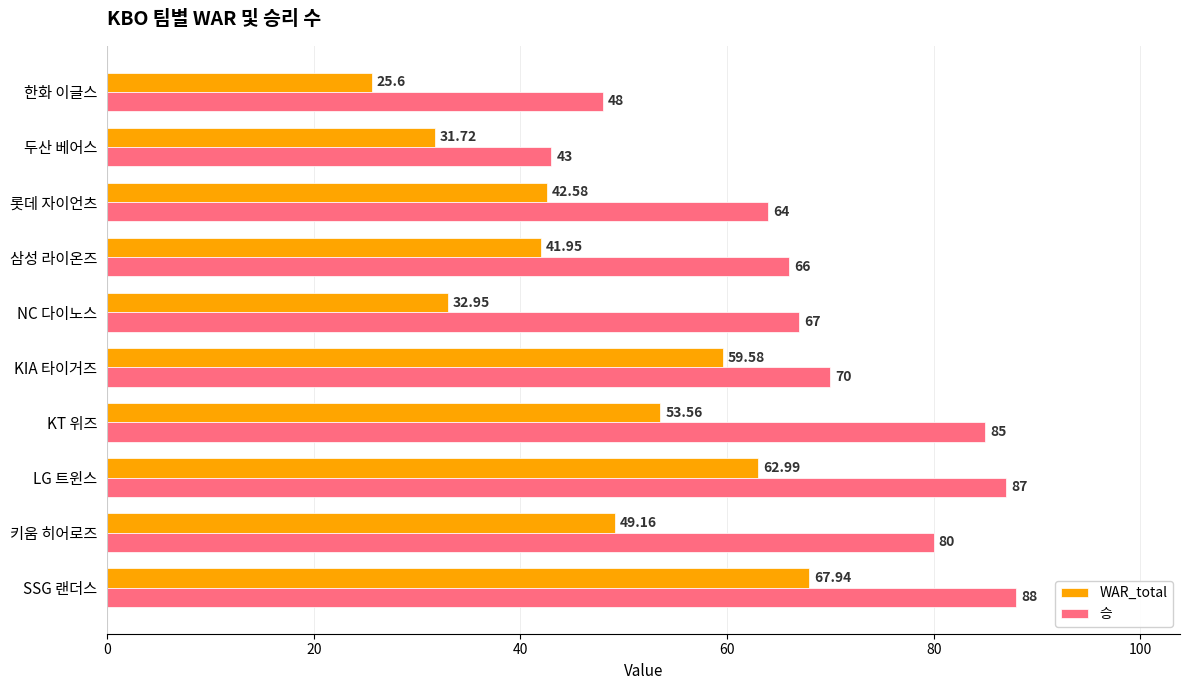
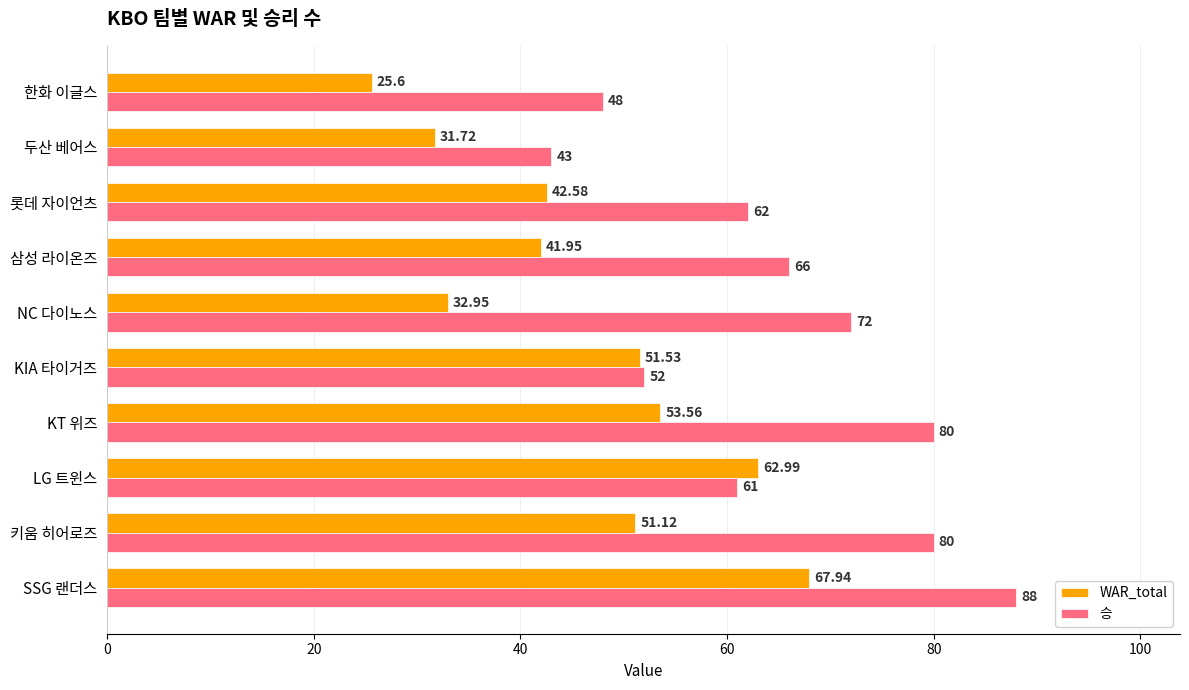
  {
    "WAR_total": {
      "한화 이글스": 25.6,
      "두산 베어스": 31.72,
      "롯데 자이언츠": 42.58,
      "삼성 라이온즈": 41.95,
      "NC 다이노스": 32.95,
-     "KIA 타이거즈": 59.58,
+     "KIA 타이거즈": 51.53,
      "KT 위즈": 53.56,
      "LG 트윈스": 62.99,
-     "키움 히어로즈": 49.16,
+     "키움 히어로즈": 51.12,
      "SSG 랜더스": 67.94
    },
    "승": {
      "한화 이글스": 48,
      "두산 베어스": 43,
-     "롯데 자이언츠": 64,
+     "롯데 자이언츠": 62,
      "삼성 라이온즈": 66,
-     "NC 다이노스": 67,
-     "KIA 타이거즈": 70,
-     "KT 위즈": 85,
-     "LG 트윈스": 87,
+     "NC 다이노스": 72,
+     "KIA 타이거즈": 52,
+     "KT 위즈": 80,
+     "LG 트윈스": 61,
      "키움 히어로즈": 80,
      "SSG 랜더스": 88
    }
  }
